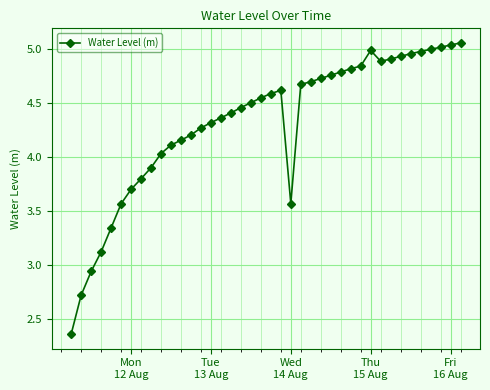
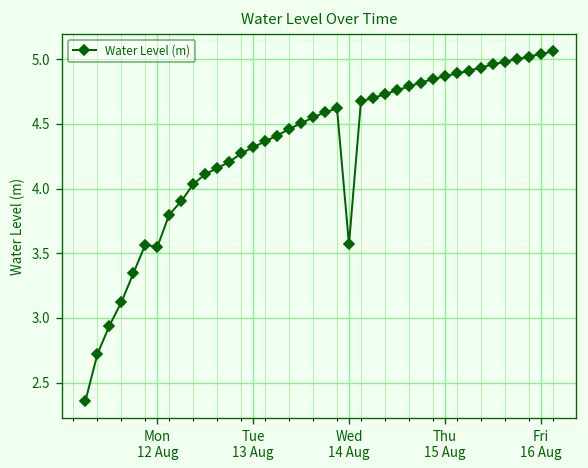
  {
-   "Mon 12 Aug": 3.70,
+   "Mon 12 Aug": 3.55,
    "Tue 13 Aug": 4.32,
    "Wed 14 Aug": 3.57,
-   "Thu 15 Aug": 4.99,
+   "Thu 15 Aug": 4.87,
    "Fri 16 Aug": 5.04
  }
